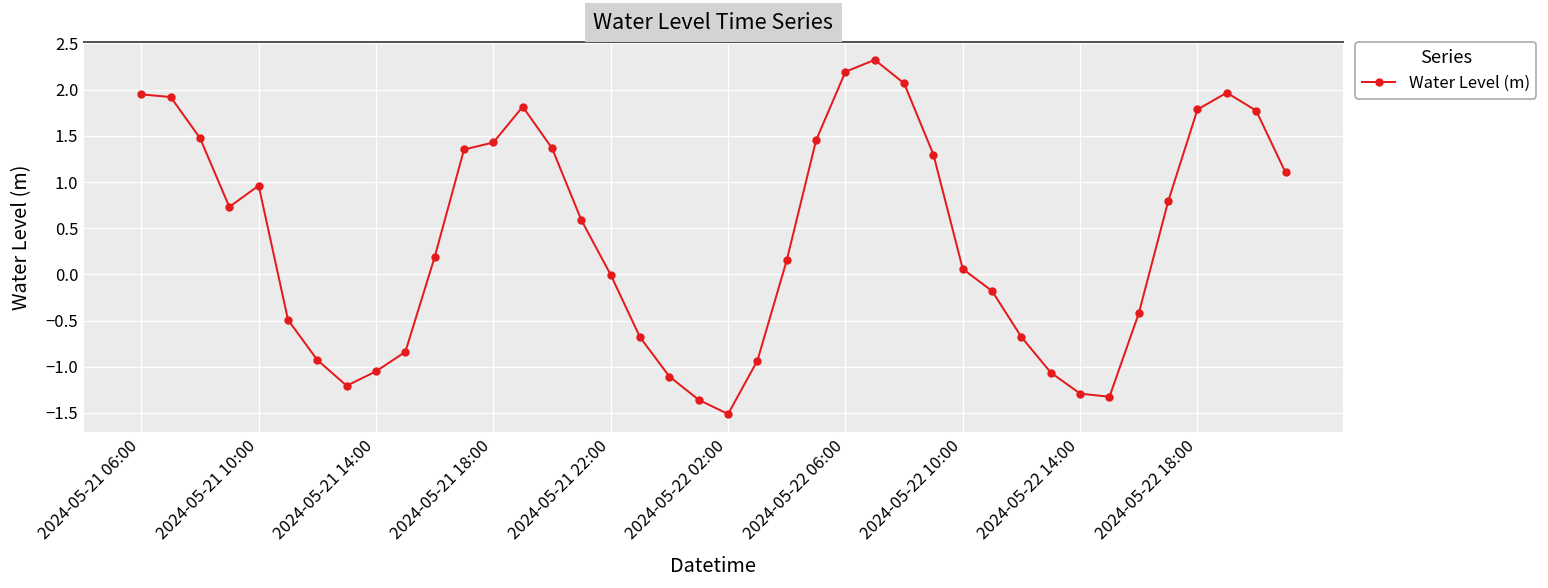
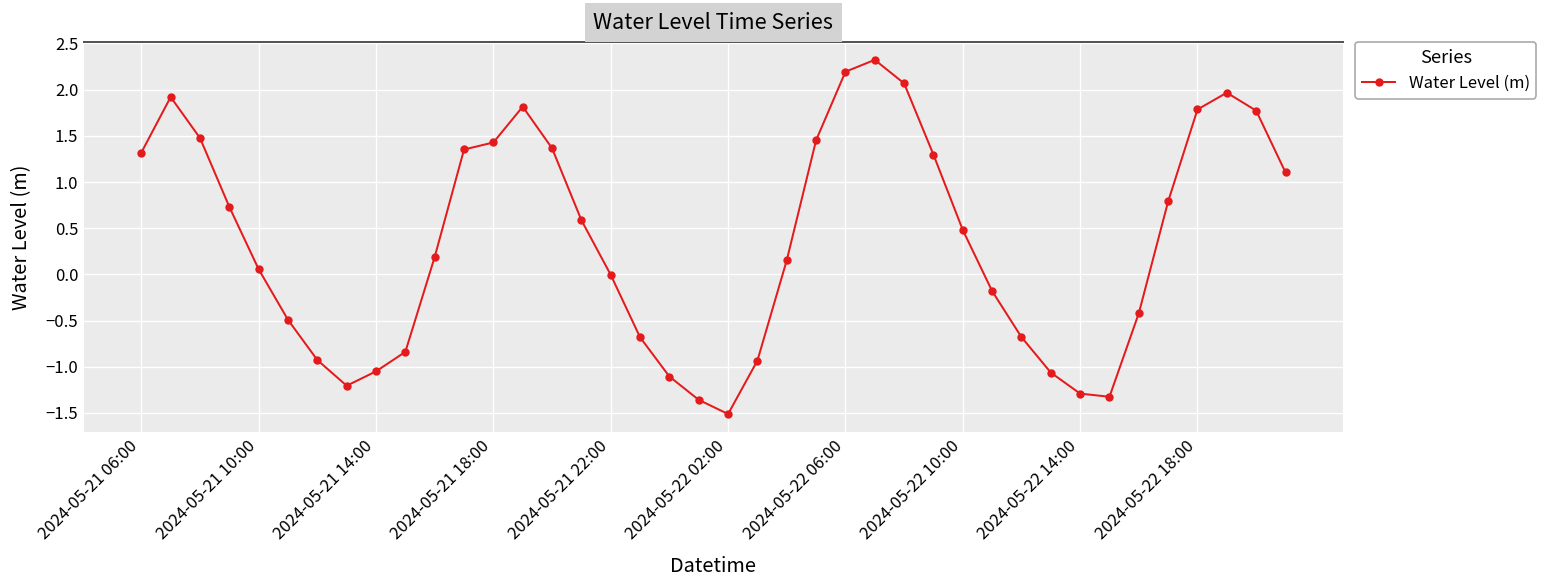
  {
-   "2024-05-21 06:00": 1.9,
-   "2024-05-21 10:00": 1.0,
+   "2024-05-21 06:00": 1.3,
+   "2024-05-21 10:00": 0.1,
    "2024-05-21 14:00": -1.0,
    "2024-05-21 18:00": 1.4,
    "2024-05-21 22:00": 0.0,
    "2024-05-22 02:00": -1.5,
    "2024-05-22 06:00": 2.2,
-   "2024-05-22 10:00": 0.1,
+   "2024-05-22 10:00": 0.5,
    "2024-05-22 14:00": -1.3,
    "2024-05-22 18:00": 1.8
  }
